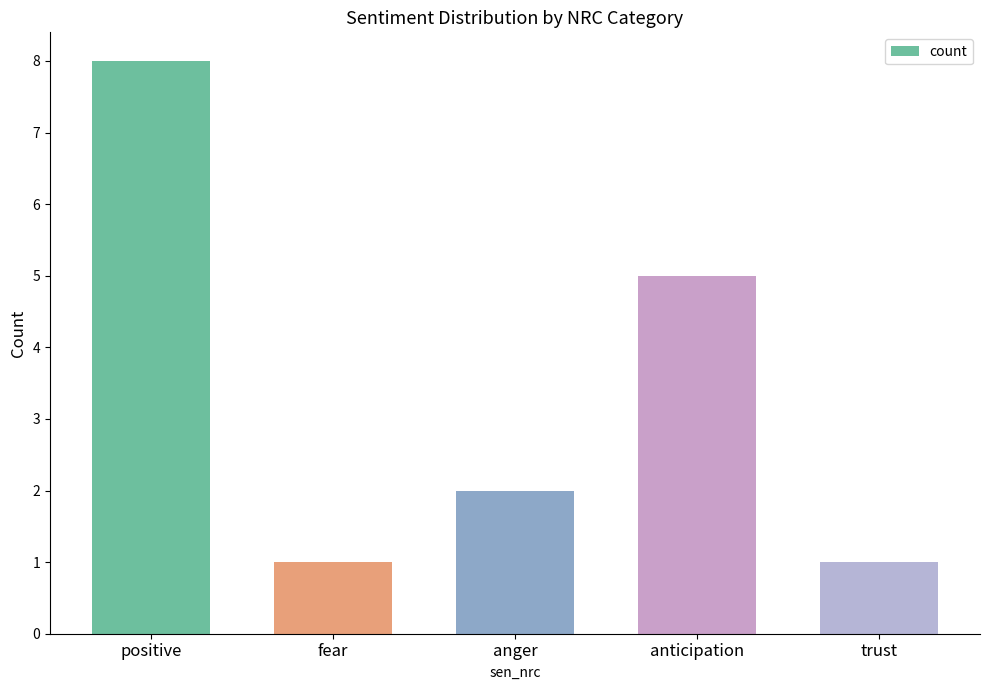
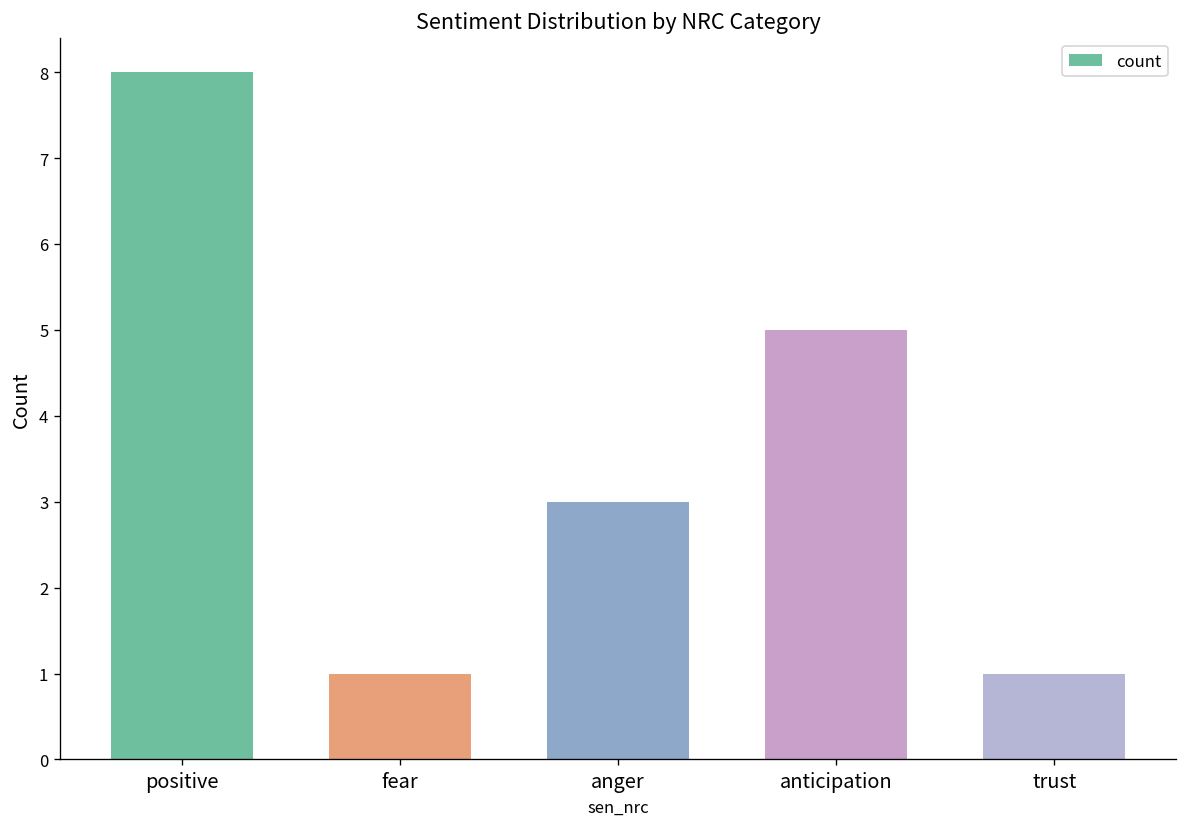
  {
    "positive": 8,
    "fear": 1,
-   "anger": 2,
+   "anger": 3,
    "anticipation": 5,
    "trust": 1
  }
